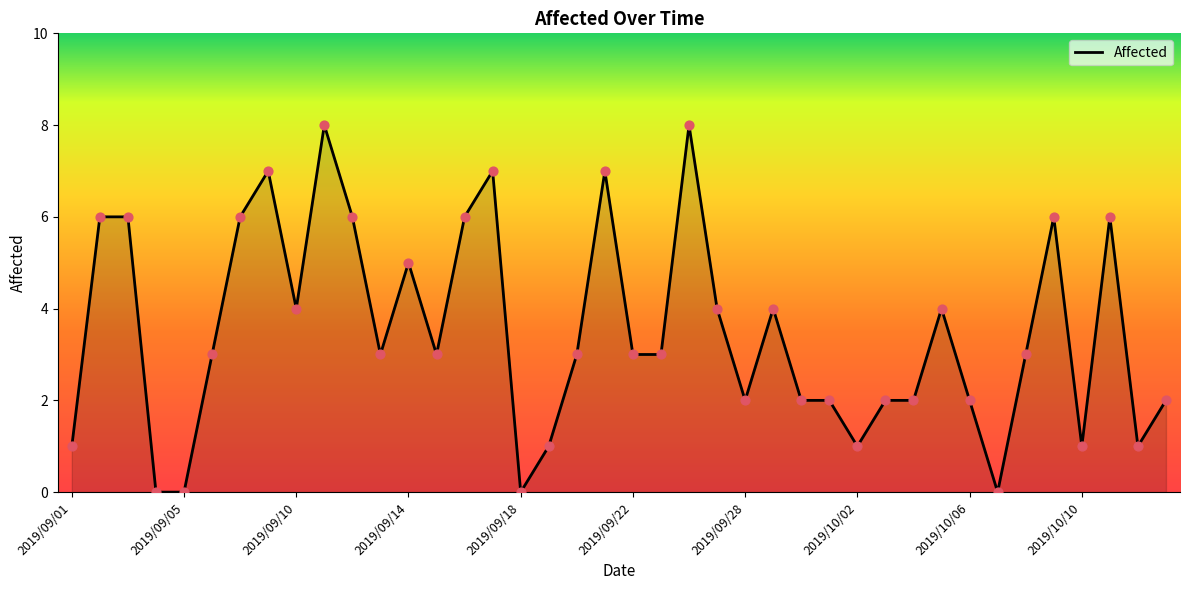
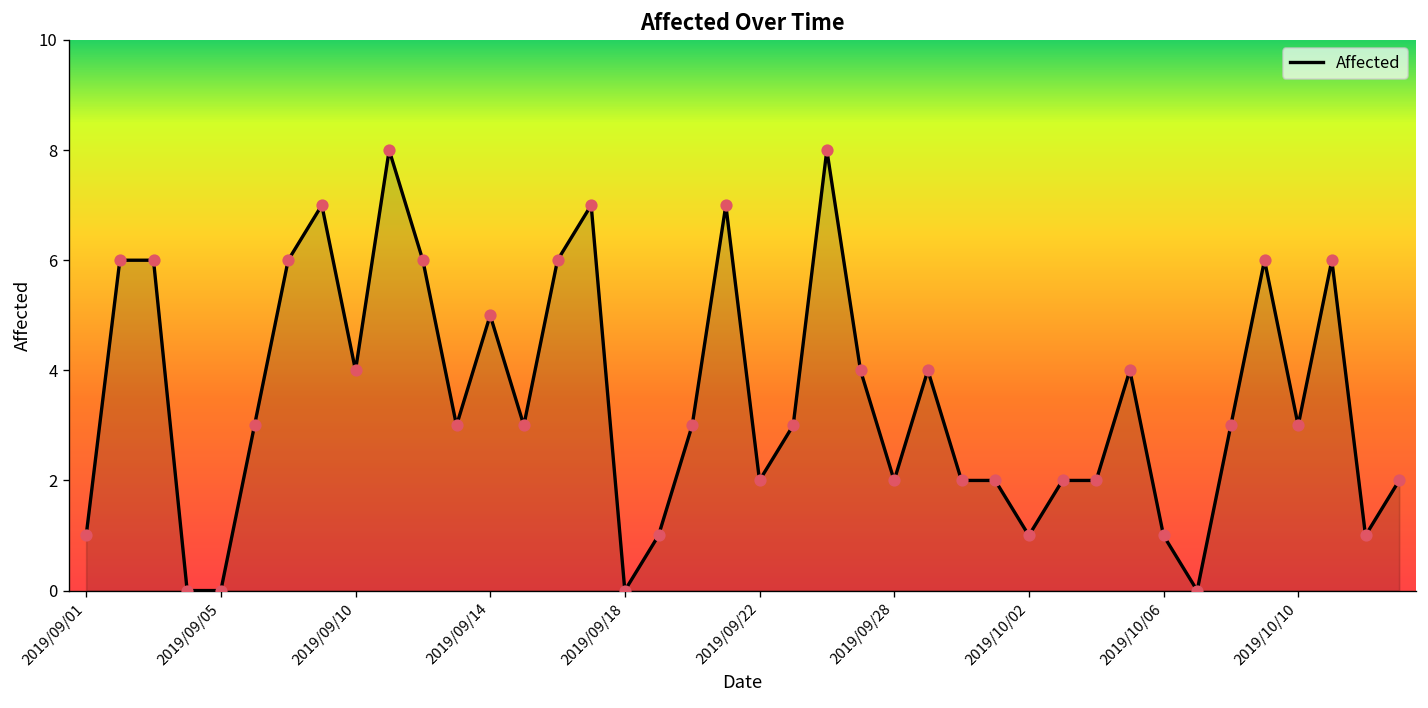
  {
    "2019/09/01": 1,
    "2019/09/05": 0,
    "2019/09/10": 4,
    "2019/09/14": 5,
    "2019/09/18": 0,
-   "2019/09/22": 3,
+   "2019/09/22": 2,
    "2019/09/28": 2,
    "2019/10/02": 1,
-   "2019/10/06": 2,
-   "2019/10/10": 1
+   "2019/10/06": 1,
+   "2019/10/10": 3
  }
